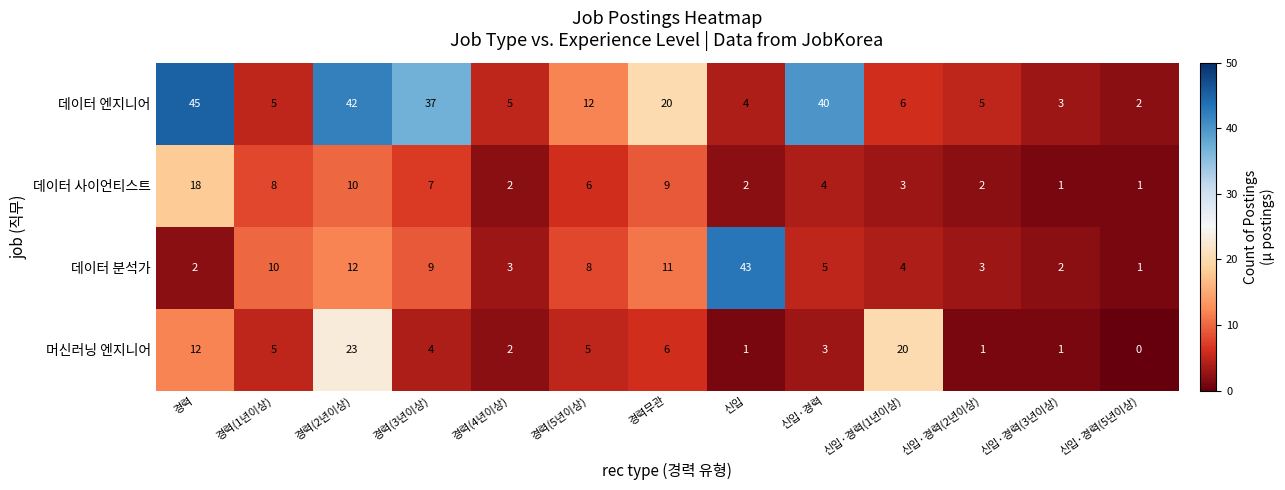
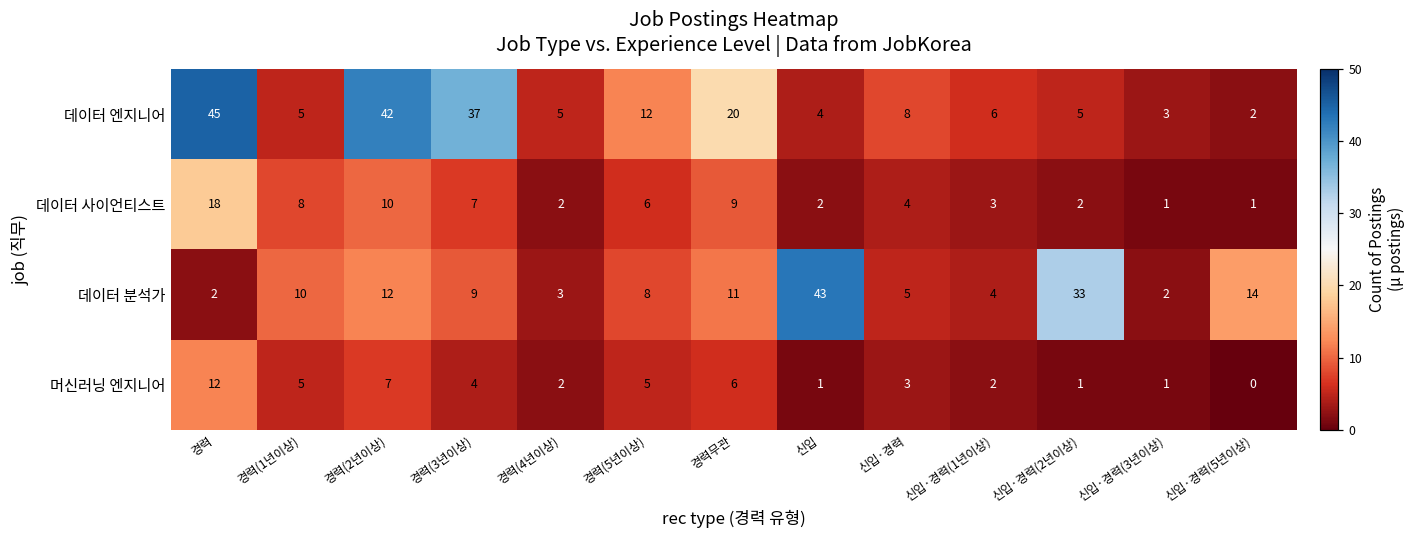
  {
    "데이터 엔지니어": {
      "경력": 45,
      "경력(1년이상)": 5,
      "경력(2년이상)": 42,
      "경력(3년이상)": 37,
      "경력(4년이상)": 5,
      "경력(5년이상)": 12,
      "경력무관": 20,
      "신입": 4,
-     "신입·경력": 40,
+     "신입·경력": 8,
      "신입·경력(1년이상)": 6,
      "신입·경력(2년이상)": 5,
      "신입·경력(3년이상)": 3,
      "신입·경력(5년이상)": 2
    },
    "데이터 사이언티스트": {
      "경력": 18,
      "경력(1년이상)": 8,
      "경력(2년이상)": 10,
      "경력(3년이상)": 7,
      "경력(4년이상)": 2,
      "경력(5년이상)": 6,
      "경력무관": 9,
      "신입": 2,
      "신입·경력": 4,
      "신입·경력(1년이상)": 3,
      "신입·경력(2년이상)": 2,
      "신입·경력(3년이상)": 1,
      "신입·경력(5년이상)": 1
    },
    "데이터 분석가": {
      "경력": 2,
      "경력(1년이상)": 10,
      "경력(2년이상)": 12,
      "경력(3년이상)": 9,
      "경력(4년이상)": 3,
      "경력(5년이상)": 8,
      "경력무관": 11,
      "신입": 43,
      "신입·경력": 5,
      "신입·경력(1년이상)": 4,
-     "신입·경력(2년이상)": 3,
+     "신입·경력(2년이상)": 33,
      "신입·경력(3년이상)": 2,
-     "신입·경력(5년이상)": 1
+     "신입·경력(5년이상)": 14
    },
    "머신러닝 엔지니어": {
      "경력": 12,
      "경력(1년이상)": 5,
-     "경력(2년이상)": 23,
+     "경력(2년이상)": 7,
      "경력(3년이상)": 4,
      "경력(4년이상)": 2,
      "경력(5년이상)": 5,
      "경력무관": 6,
      "신입": 1,
      "신입·경력": 3,
-     "신입·경력(1년이상)": 20,
+     "신입·경력(1년이상)": 2,
      "신입·경력(2년이상)": 1,
      "신입·경력(3년이상)": 1,
      "신입·경력(5년이상)": 0
    }
  }
